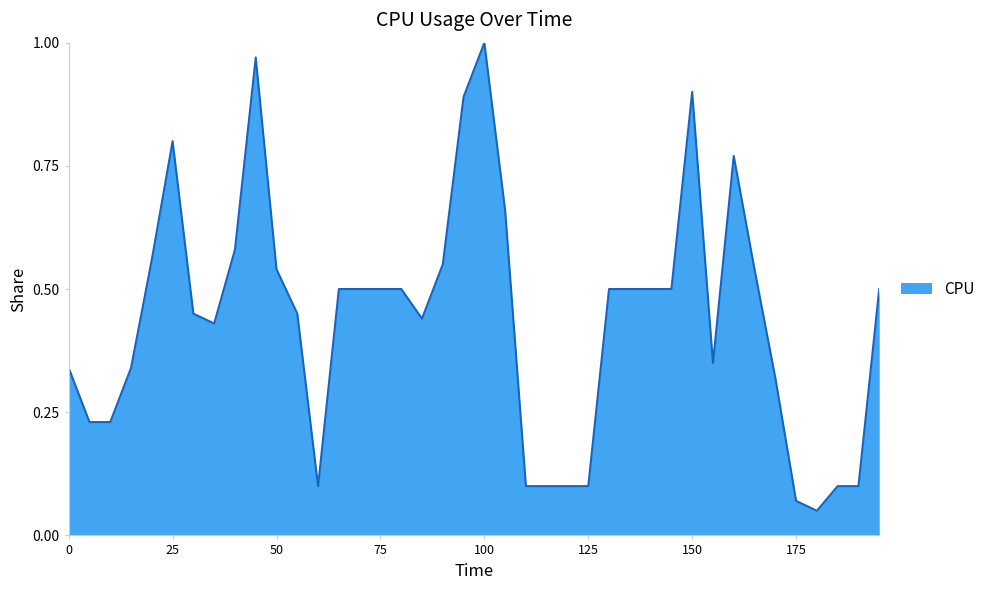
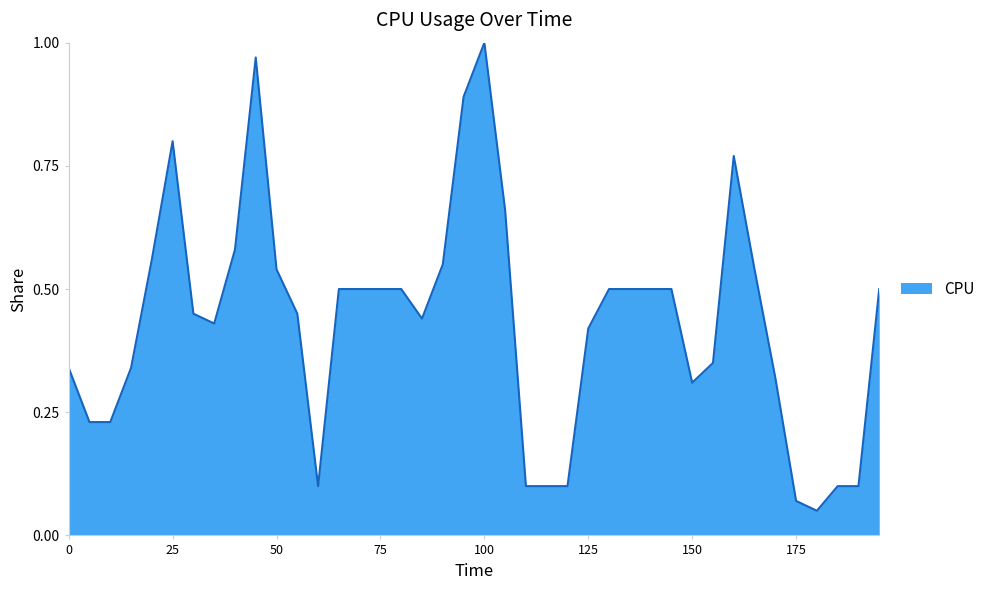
  {
    "0": 0.34,
    "25": 0.80,
    "50": 0.54,
    "75": 0.50,
    "100": 1.00,
-   "125": 0.10,
-   "150": 0.90,
+   "125": 0.42,
+   "150": 0.31,
    "175": 0.07
  }
